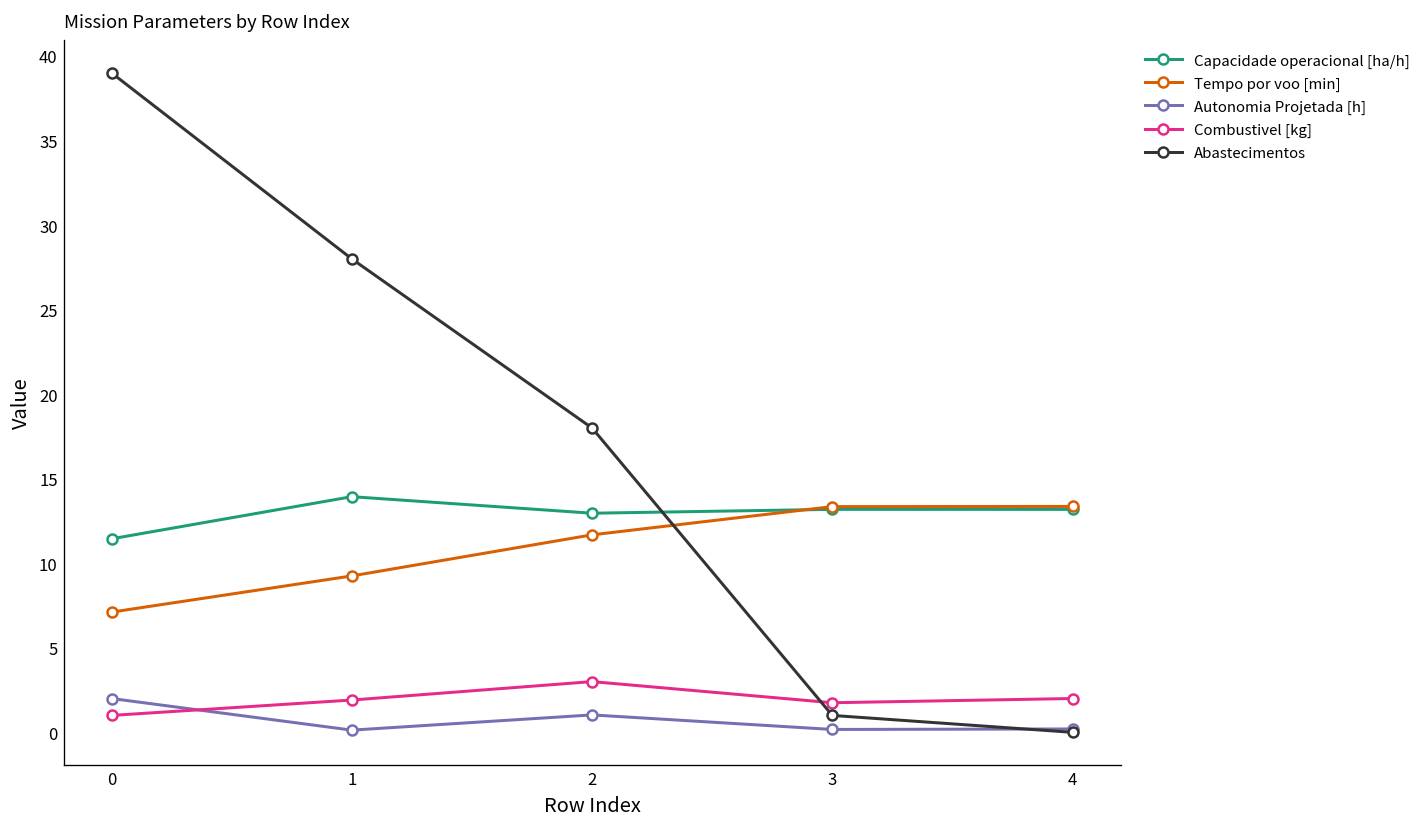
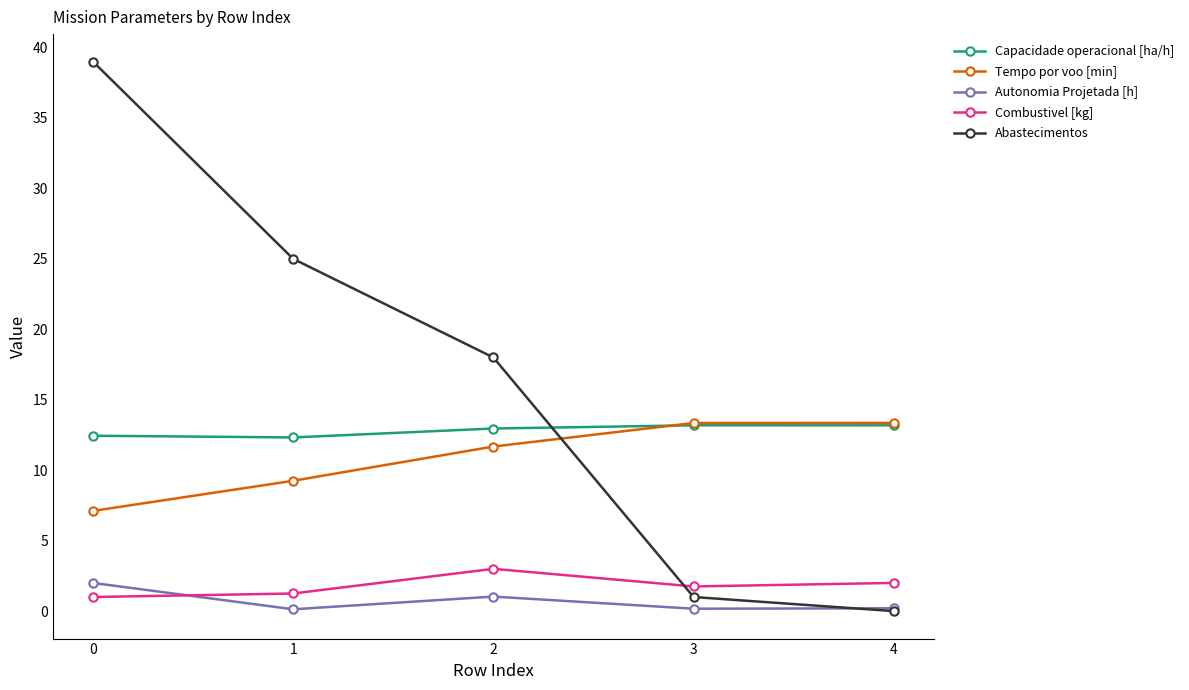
  {
    "Capacidade operacional [ha/h]": {
-     "0": 11.4,
-     "1": 13.9,
+     "0": 12.4,
+     "1": 12.3,
      "2": 13.0
    },
    "Tempo por voo [min]": {
      "0": 7.1,
      "1": 9.3,
      "2": 11.7
    },
    "Autonomia Projetada [h]": {
      "0": 2.0,
      "1": 0.1,
      "2": 1.0,
      "3": 0.2,
      "4": 0.2
    },
    "Combustivel [kg]": {
      "0": 1.0,
-     "1": 1.9,
+     "1": 1.3,
      "2": 3.0,
      "3": 1.8,
      "4": 2.0
    },
    "Abastecimentos": {
      "0": 39,
-     "1": 28,
+     "1": 25,
      "2": 18,
      "3": 1,
      "4": 0
    }
  }
